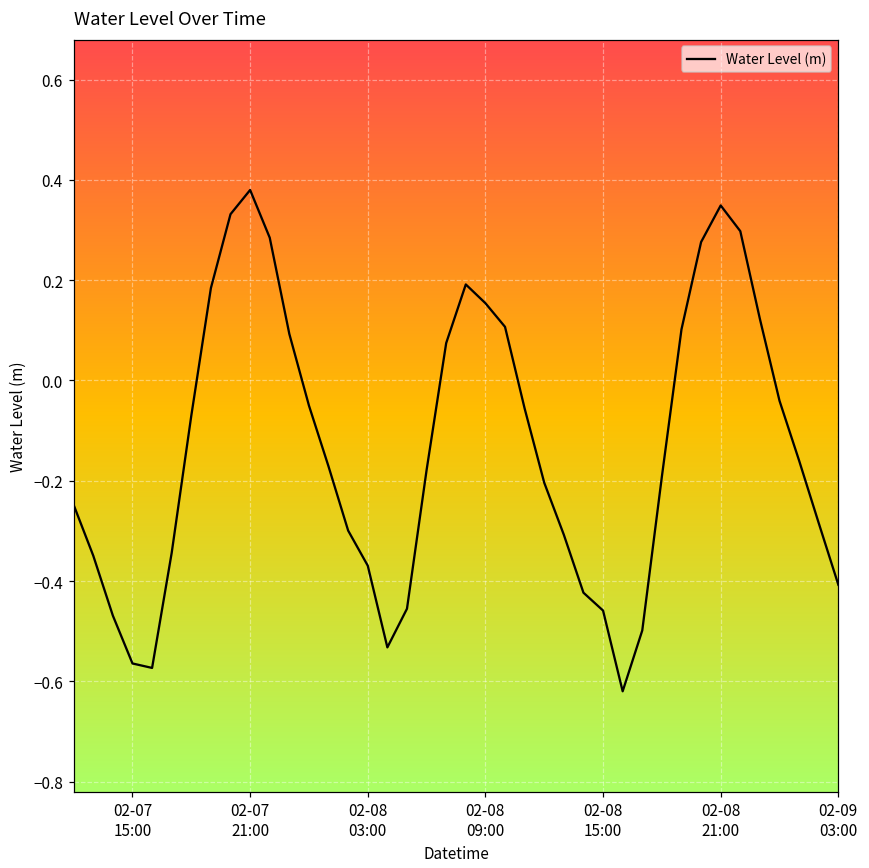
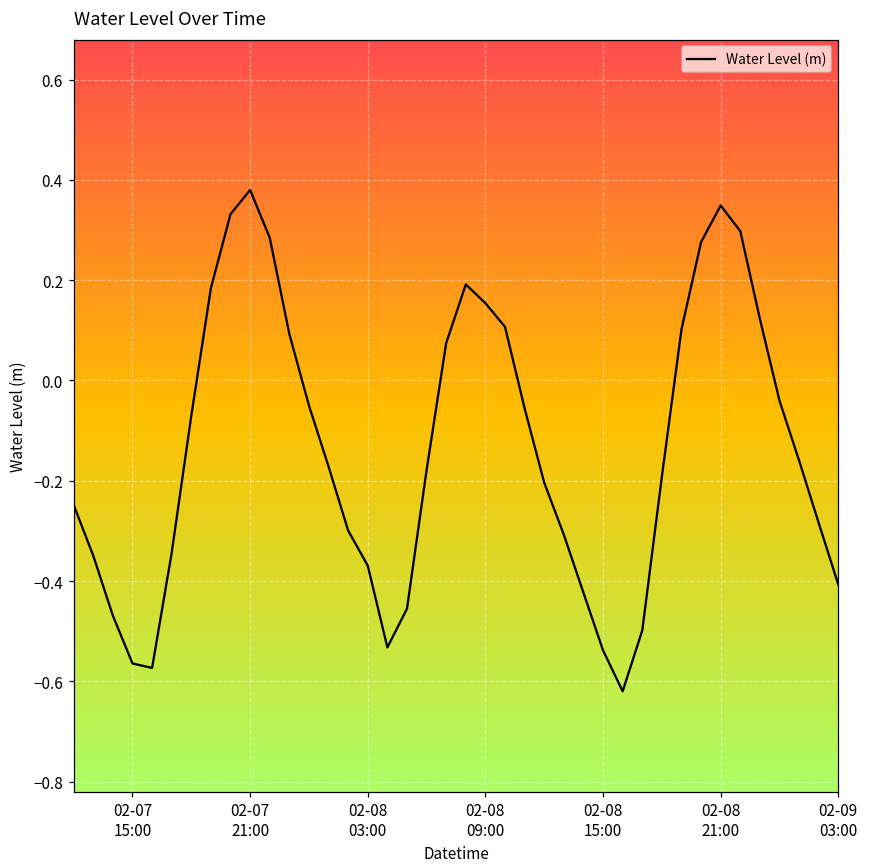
  {
    "02-07 15:00": -0.56,
    "02-07 21:00": 0.38,
    "02-08 03:00": -0.37,
    "02-08 09:00": 0.15,
-   "02-08 15:00": -0.46,
+   "02-08 15:00": -0.54,
    "02-08 21:00": 0.35,
    "02-09 03:00": -0.41
  }
